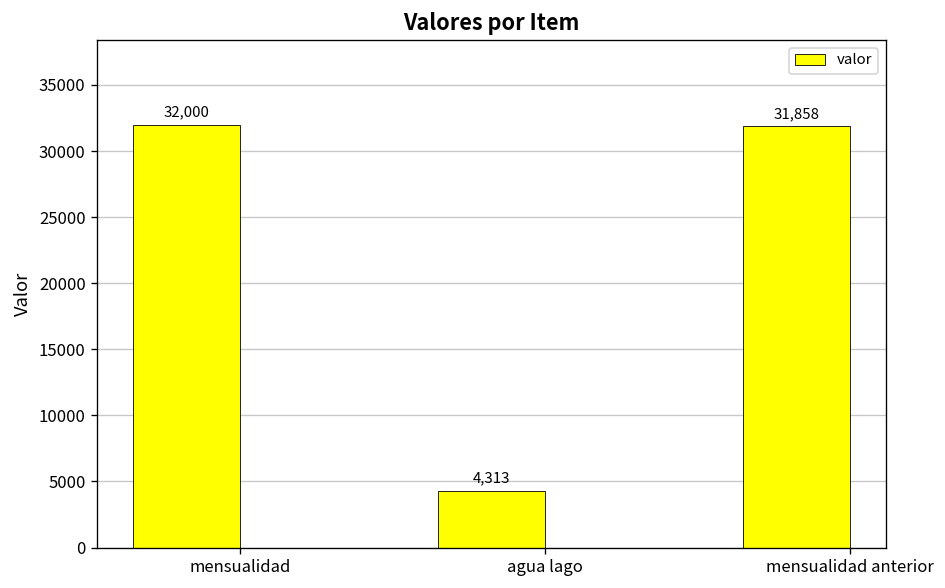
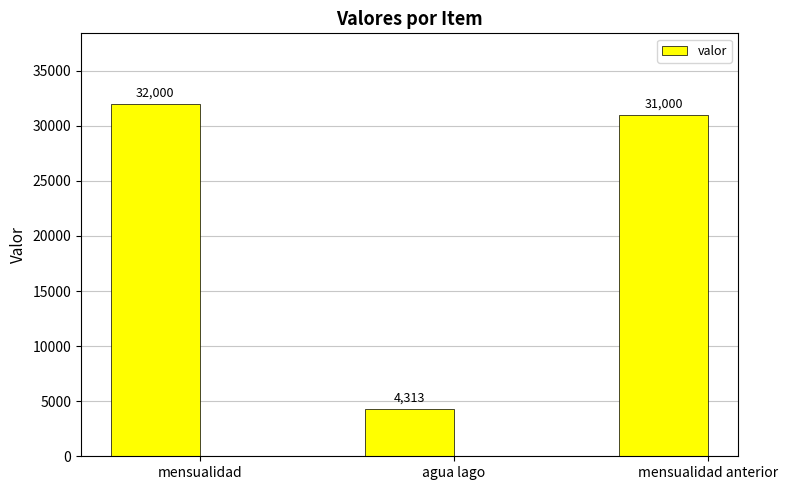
  {
    "mensualidad": "32,000",
    "agua lago": "4,313",
-   "mensualidad anterior": "31,858"
+   "mensualidad anterior": "31,000"
  }
